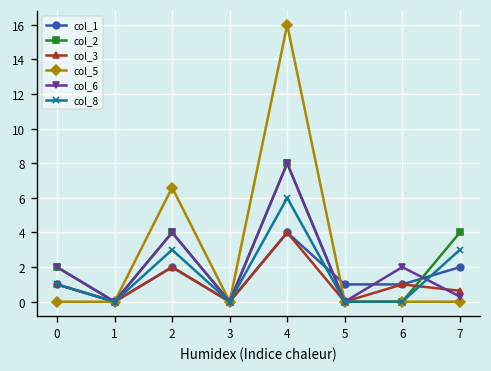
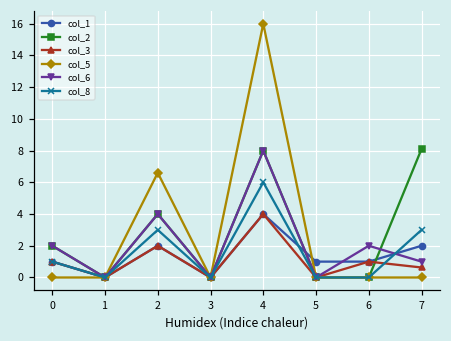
  {
    "col_2": {
-     "7": 4.0
+     "7": 8.1
    },
    "col_3": {
      "7": 0.6
    },
    "col_5": {
      "0": 0.0,
      "2": 6.6,
      "4": 16.0,
      "7": 0.0
    },
    "col_6": {
      "6": 2.0,
-     "7": 0.3
+     "7": 1.0
    }
  }
